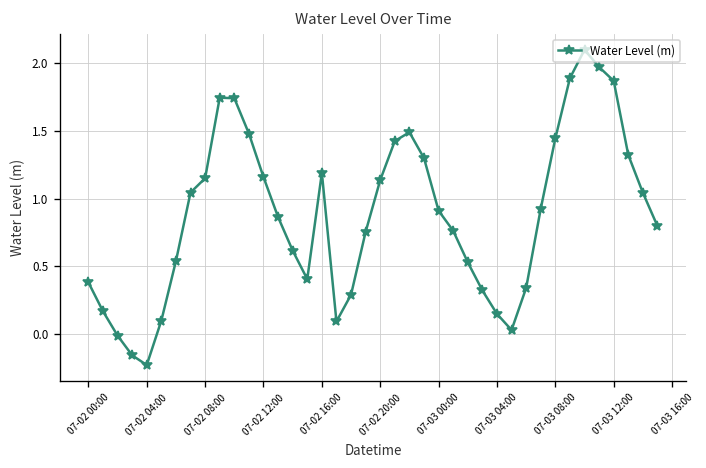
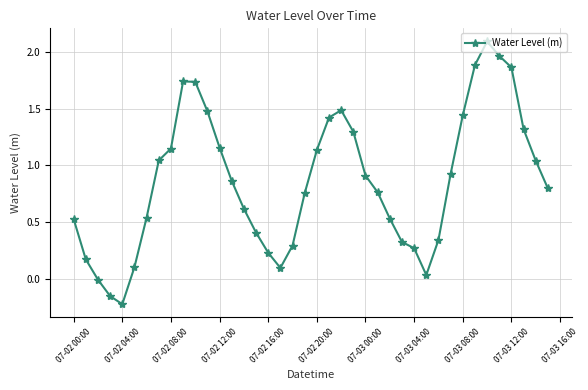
  {
-   "07-02 00:00": 0.38,
+   "07-02 00:00": 0.53,
    "07-02 04:00": -0.23,
    "07-02 08:00": 1.15,
    "07-02 12:00": 1.16,
-   "07-02 16:00": 1.19,
+   "07-02 16:00": 0.23,
    "07-02 20:00": 1.14,
    "07-03 00:00": 0.91,
-   "07-03 04:00": 0.15,
+   "07-03 04:00": 0.27,
    "07-03 08:00": 1.44,
    "07-03 12:00": 1.87
  }
